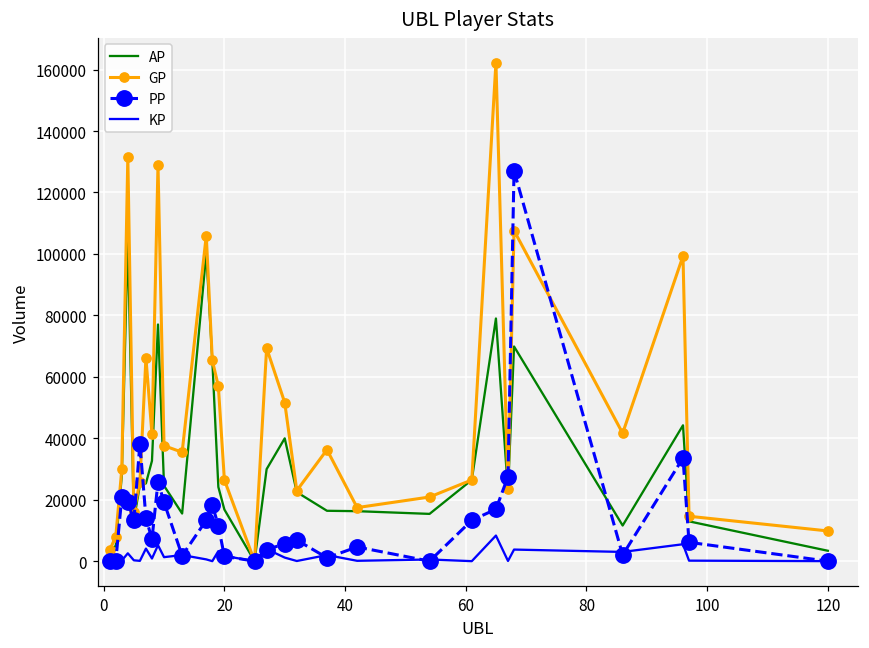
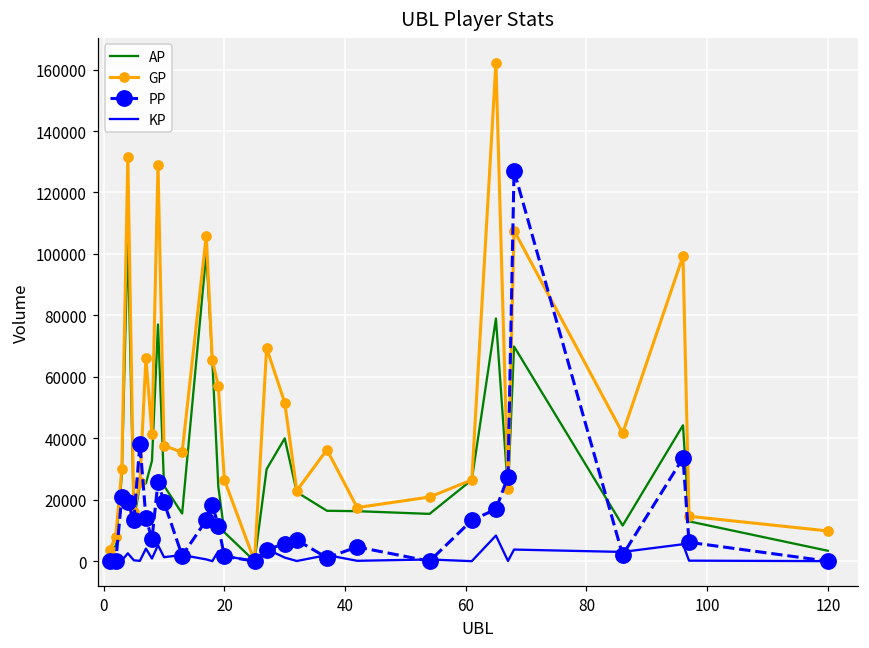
  {
    "AP": {
-     "20": 17000,
+     "20": 9000,
      "120": 3000
    },
    "GP": {
      "20": 26000,
      "120": 10000
    }
  }
